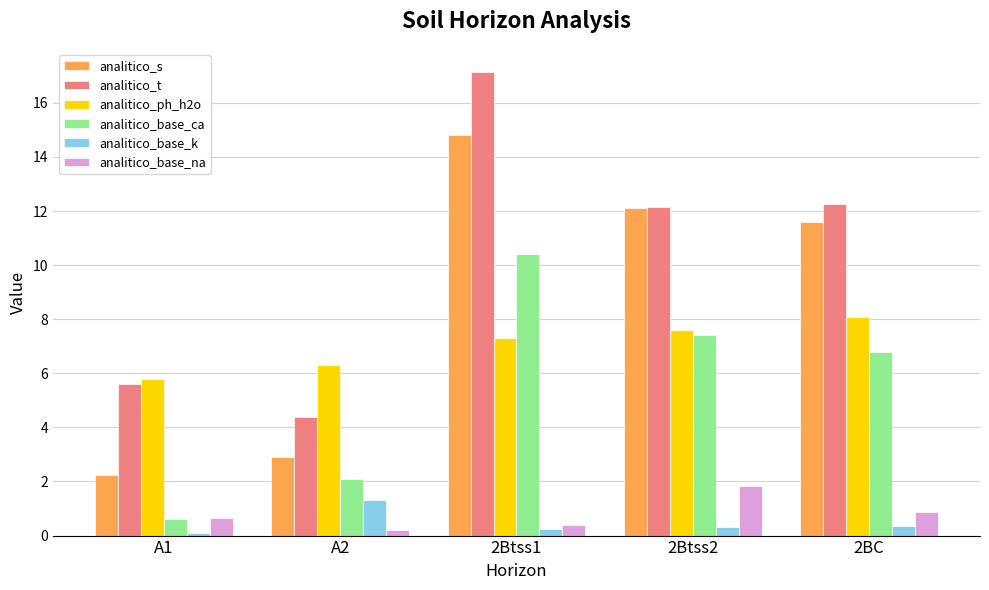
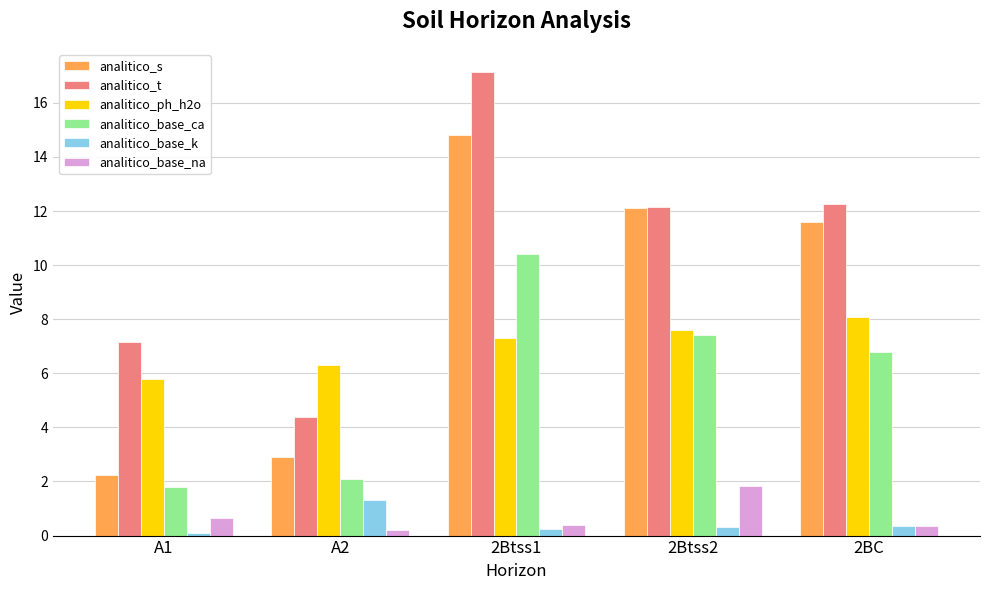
  {
    "analitico_s": {
      "A1": 2.2,
      "A2": 2.9,
      "2Btss1": 14.8,
      "2Btss2": 12.1,
      "2BC": 11.6
    },
    "analitico_t": {
-     "A1": 5.6,
+     "A1": 7.2,
      "A2": 4.4,
      "2Btss1": 17.1,
      "2Btss2": 12.1,
      "2BC": 12.3
    },
    "analitico_ph_h2o": {
      "A1": 5.8,
      "A2": 6.3,
      "2Btss1": 7.3,
      "2Btss2": 7.6,
      "2BC": 8.1
    },
    "analitico_base_ca": {
-     "A1": 0.6,
+     "A1": 1.8,
      "A2": 2.1,
      "2Btss1": 10.4,
      "2Btss2": 7.4,
      "2BC": 6.8
    },
    "analitico_base_k": {
      "A2": 1.3,
      "2Btss1": 0.2,
      "2Btss2": 0.3,
      "2BC": 0.4
    },
    "analitico_base_na": {
      "A1": 0.7,
      "A2": 0.2,
      "2Btss1": 0.4,
      "2Btss2": 1.8,
-     "2BC": 0.9
+     "2BC": 0.4
    }
  }
